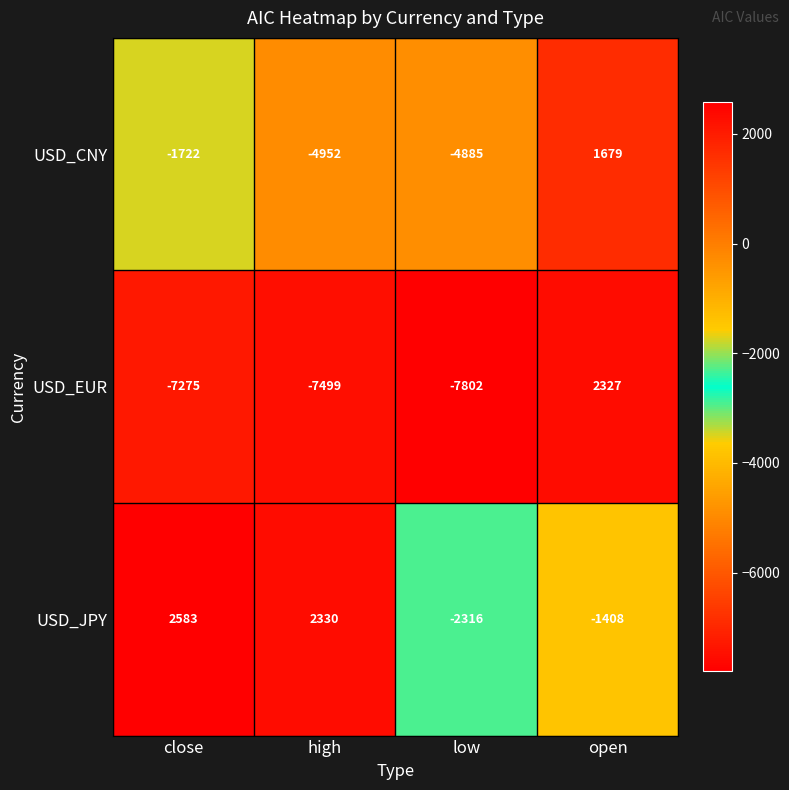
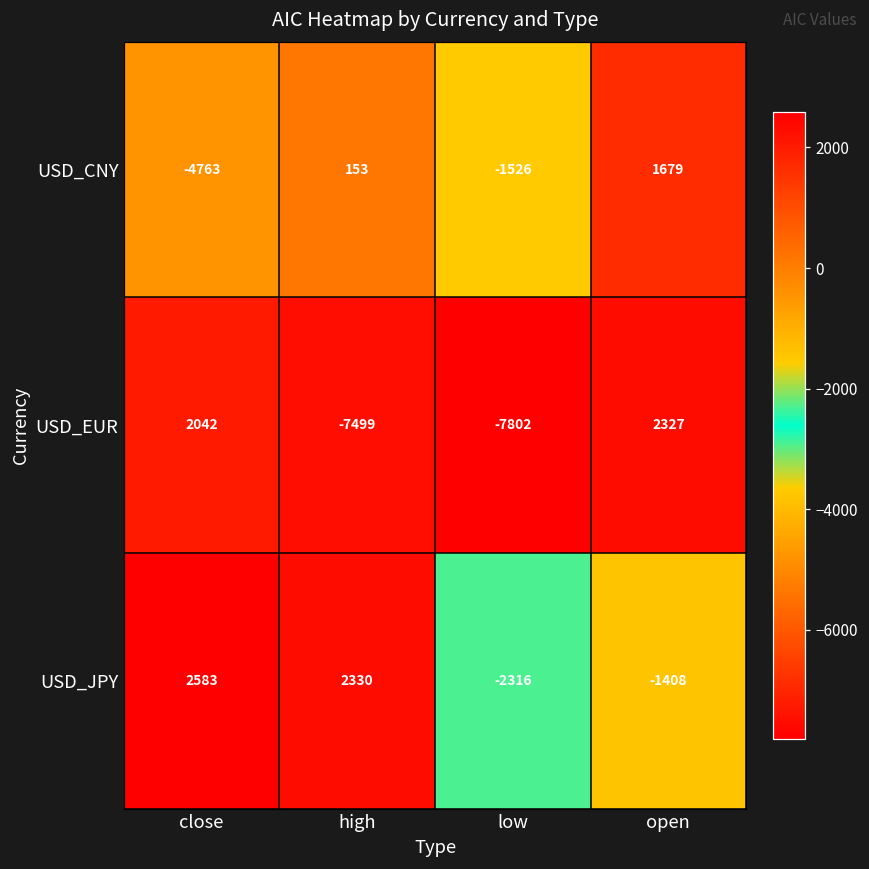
  {
    "USD_CNY": {
-     "close": -1722,
-     "high": -4952,
-     "low": -4885,
+     "close": -4763,
+     "high": 153,
+     "low": -1526,
      "open": 1679
    },
    "USD_EUR": {
-     "close": -7275,
+     "close": 2042,
      "high": -7499,
      "low": -7802,
      "open": 2327
    },
    "USD_JPY": {
      "close": 2583,
      "high": 2330,
      "low": -2316,
      "open": -1408
    }
  }
